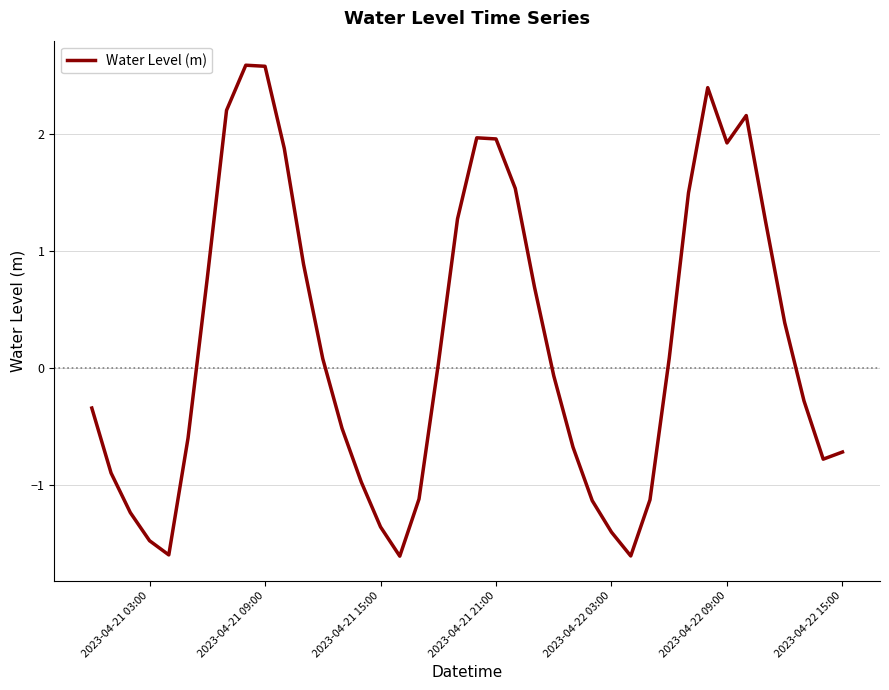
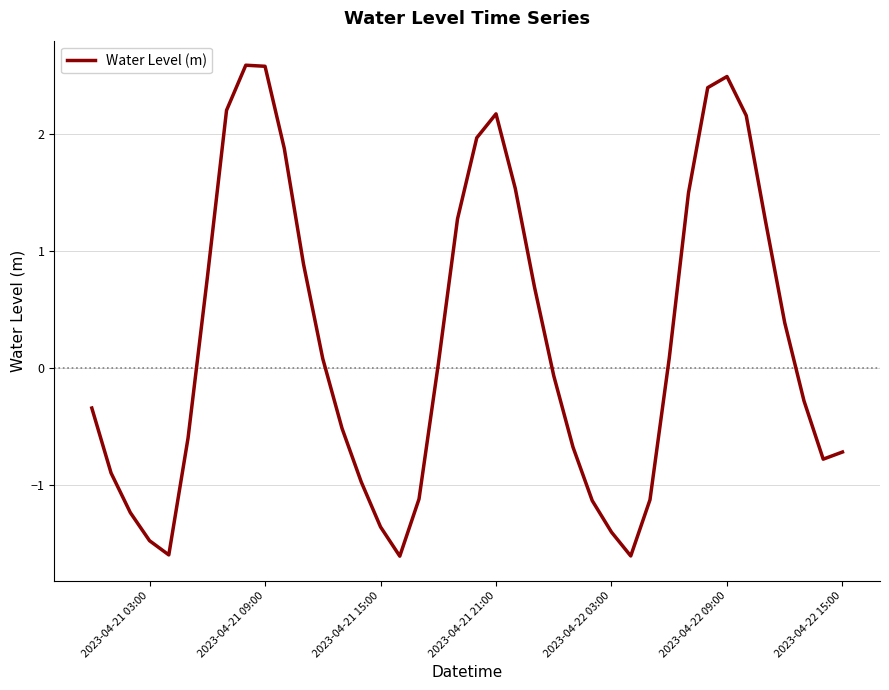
  {
    "2023-04-21 03:00": -1.48,
    "2023-04-21 09:00": 2.58,
    "2023-04-21 15:00": -1.36,
-   "2023-04-21 21:00": 1.96,
+   "2023-04-21 21:00": 2.17,
    "2023-04-22 03:00": -1.40,
-   "2023-04-22 09:00": 1.92,
+   "2023-04-22 09:00": 2.49,
    "2023-04-22 15:00": -0.72
  }
